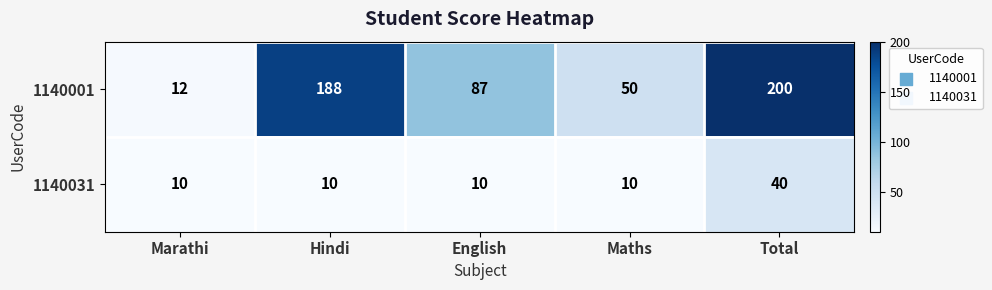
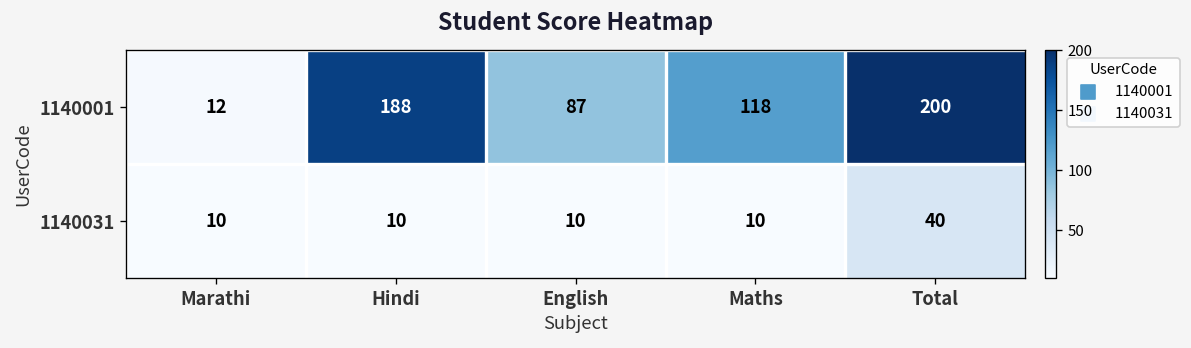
  {
    "1140001": {
      "Marathi": 12,
      "Hindi": 188,
      "English": 87,
-     "Maths": 50,
+     "Maths": 118,
      "Total": 200
    },
    "1140031": {
      "Marathi": 10,
      "Hindi": 10,
      "English": 10,
      "Maths": 10,
      "Total": 40
    }
  }
